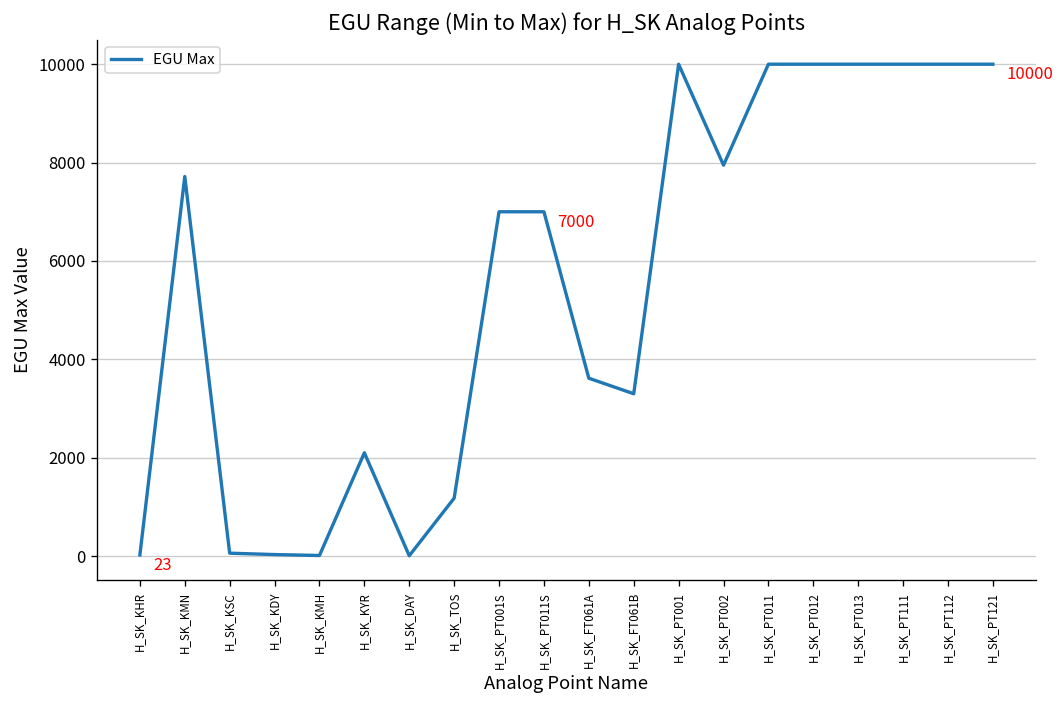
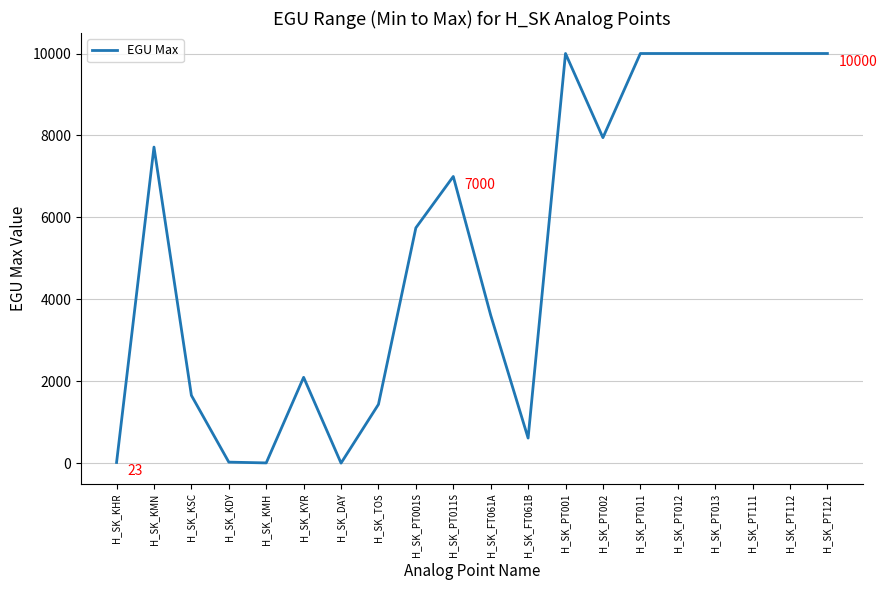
  {
    "H_SK_KMN": 7700,
-   "H_SK_KSC": 100,
+   "H_SK_KSC": 1700,
    "H_SK_KDY": 0,
    "H_SK_KMH": 0,
    "H_SK_KYR": 2100,
    "H_SK_DAY": 0,
-   "H_SK_TOS": 1200,
-   "H_SK_PT001S": 7000,
+   "H_SK_TOS": 1400,
+   "H_SK_PT001S": 5700,
    "H_SK_FT061A": 3600,
-   "H_SK_FT061B": 3300,
+   "H_SK_FT061B": 600,
    "H_SK_PT001": 10000,
    "H_SK_PT002": 7900,
    "H_SK_PT011": 10000,
    "H_SK_PT012": 10000,
    "H_SK_PT013": 10000,
    "H_SK_PT111": 10000,
    "H_SK_PT112": 10000
  }
